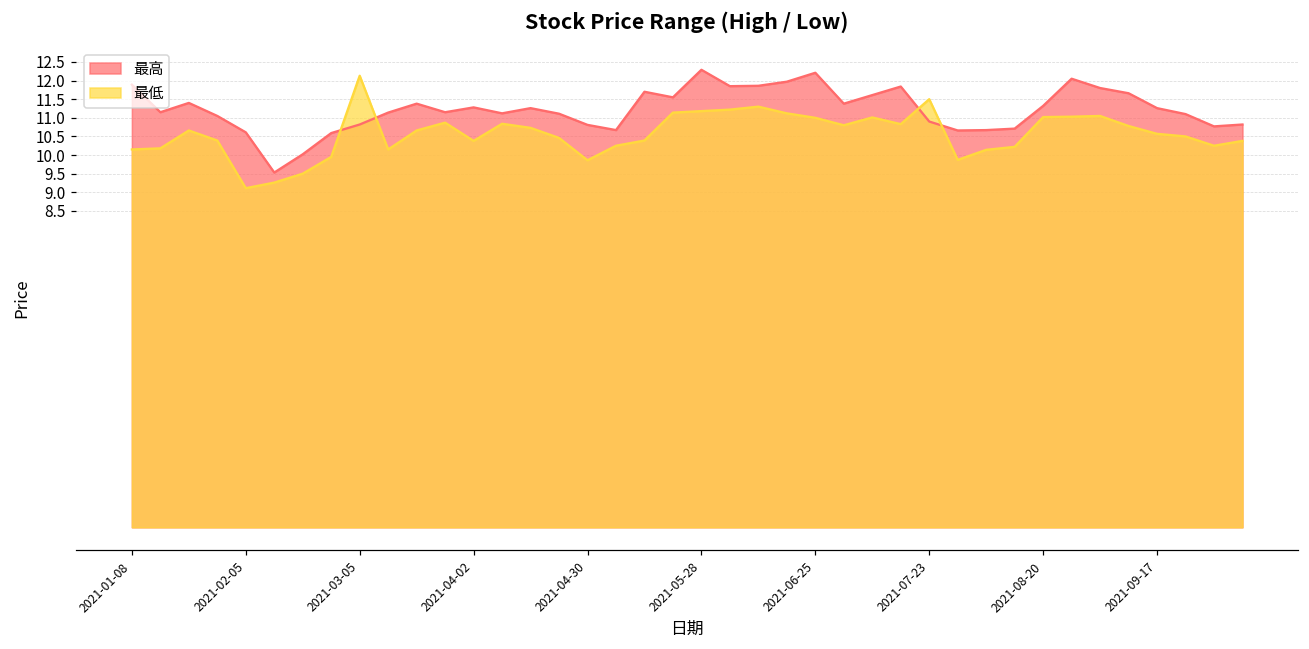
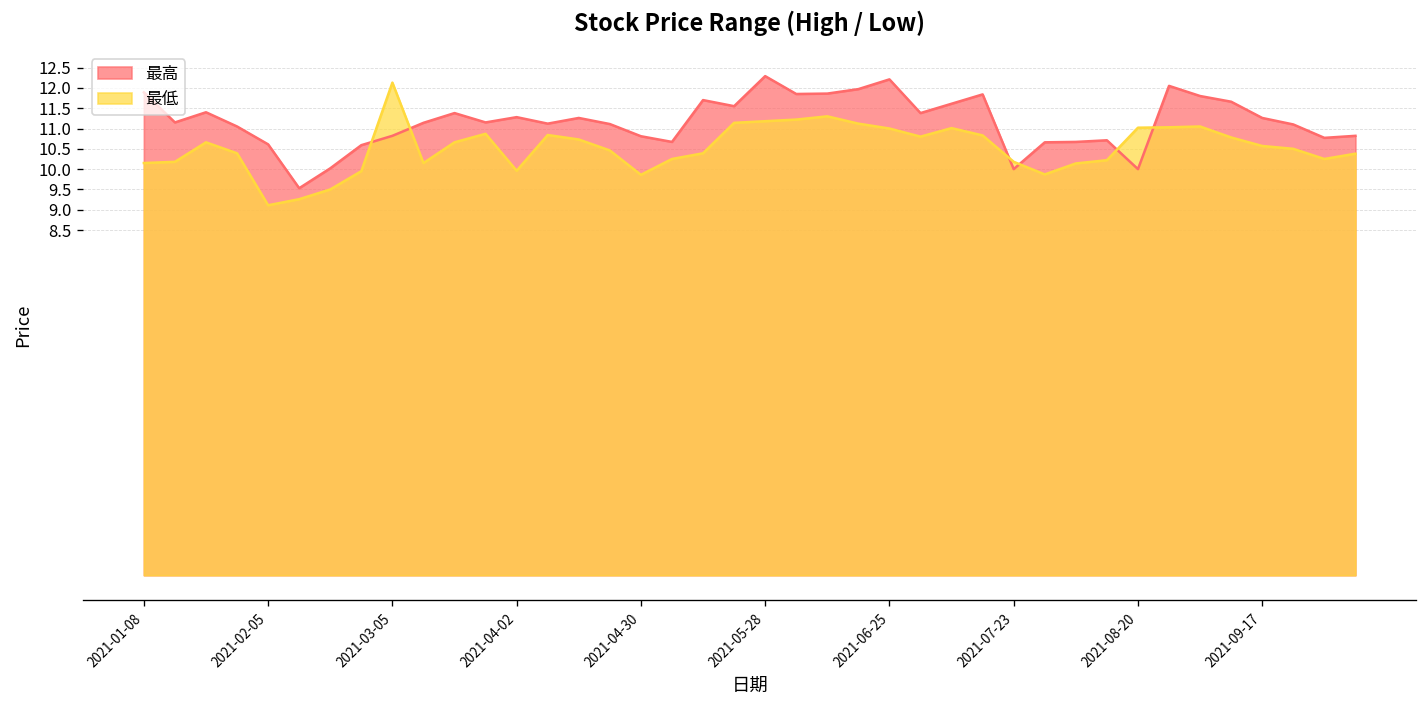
  {
    "最高": {
      "2021-02-05": 10.6,
      "2021-03-05": 10.8,
      "2021-04-02": 11.3,
      "2021-04-30": 10.8,
      "2021-05-28": 12.3,
      "2021-06-25": 12.2,
-     "2021-07-23": 10.9,
-     "2021-08-20": 11.3,
+     "2021-07-23": 10.0,
+     "2021-08-20": 10.0,
      "2021-09-17": 11.3
    },
    "最低": {
      "2021-01-08": 10.2,
      "2021-02-05": 9.1,
      "2021-03-05": 12.1,
-     "2021-04-02": 10.4,
+     "2021-04-02": 10.0,
      "2021-04-30": 9.9,
      "2021-05-28": 11.2,
      "2021-06-25": 11.0,
-     "2021-07-23": 11.5,
+     "2021-07-23": 10.2,
      "2021-08-20": 11.0,
      "2021-09-17": 10.6
    }
  }
